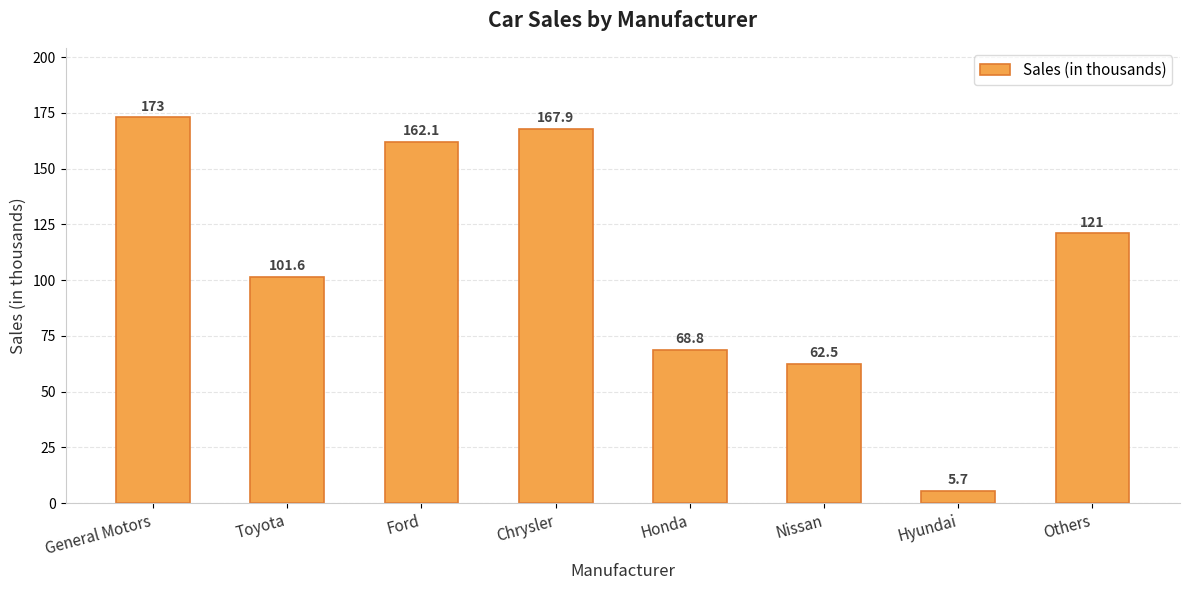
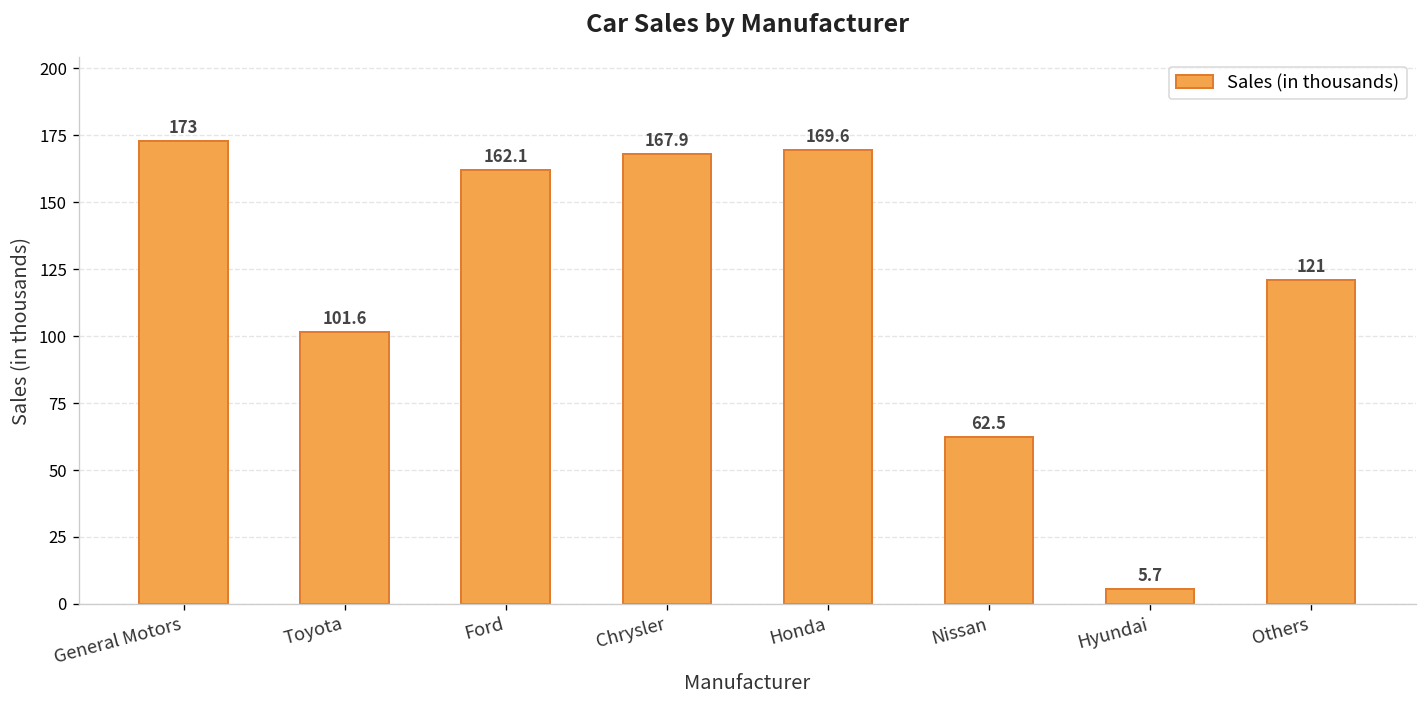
  {
    "General Motors": 173,
    "Toyota": 101.6,
    "Ford": 162.1,
    "Chrysler": 167.9,
-   "Honda": 68.8,
+   "Honda": 169.6,
    "Nissan": 62.5,
    "Hyundai": 5.7,
    "Others": 121
  }
